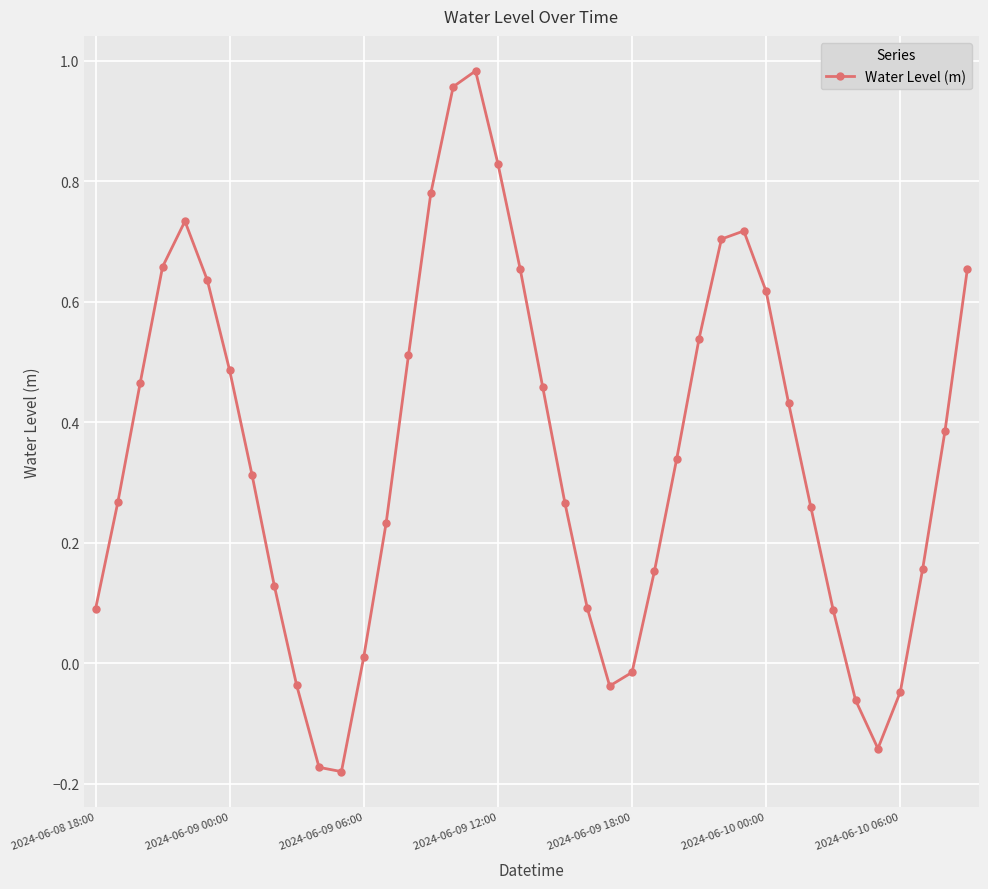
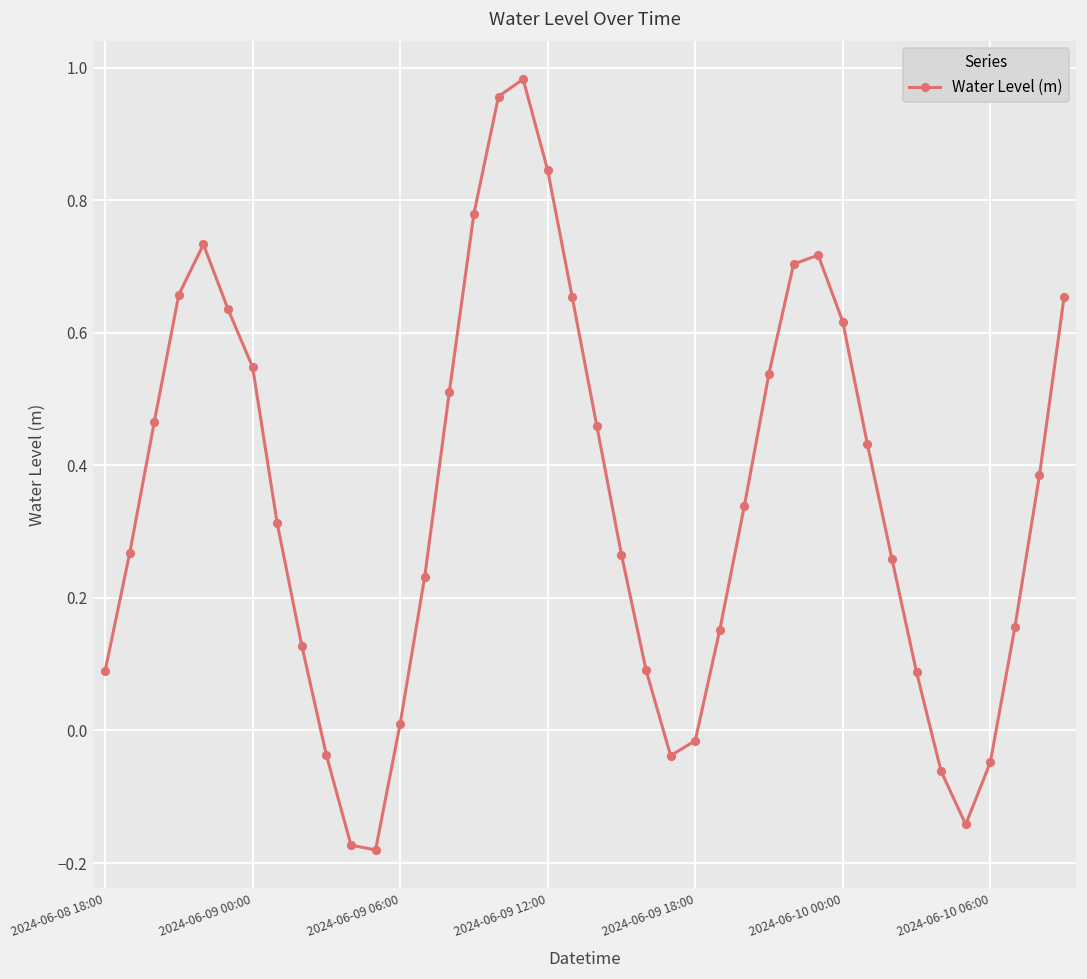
  {
    "2024-06-08 18:00": 0.09,
-   "2024-06-09 00:00": 0.49,
+   "2024-06-09 00:00": 0.55,
    "2024-06-09 06:00": 0.01,
-   "2024-06-09 12:00": 0.83,
+   "2024-06-09 12:00": 0.85,
    "2024-06-09 18:00": -0.02,
    "2024-06-10 00:00": 0.62,
    "2024-06-10 06:00": -0.05
  }
